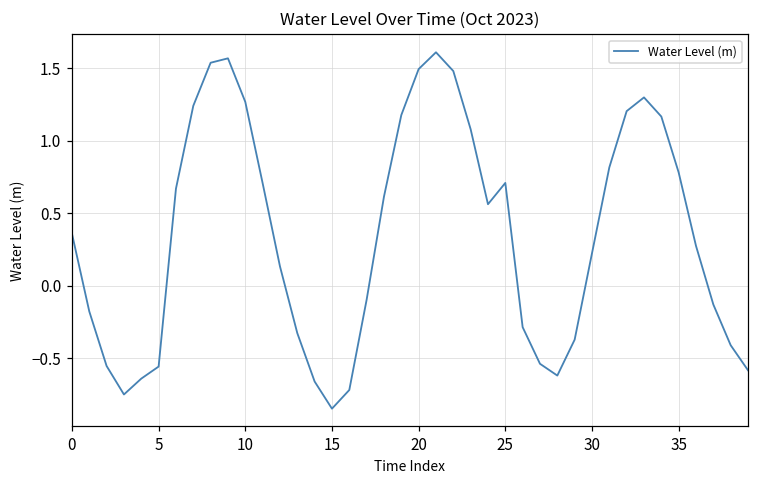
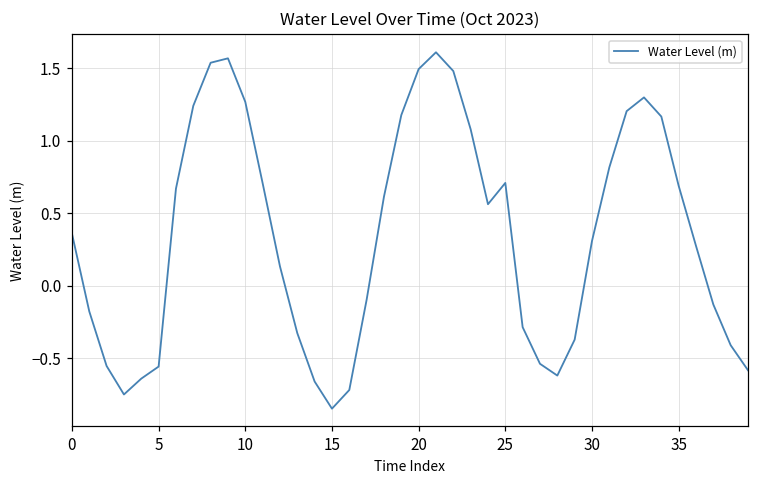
  {
    "0": 0.36,
    "5": -0.56,
    "10": 1.27,
    "15": -0.85,
    "20": 1.49,
    "25": 0.71,
-   "30": 0.22,
-   "35": 0.78
+   "30": 0.31,
+   "35": 0.69
  }
